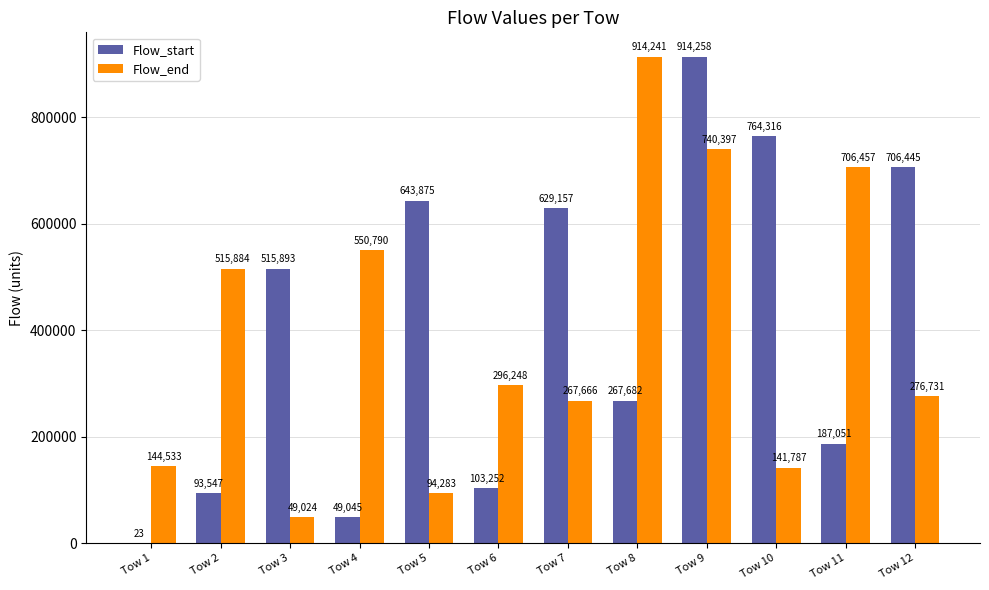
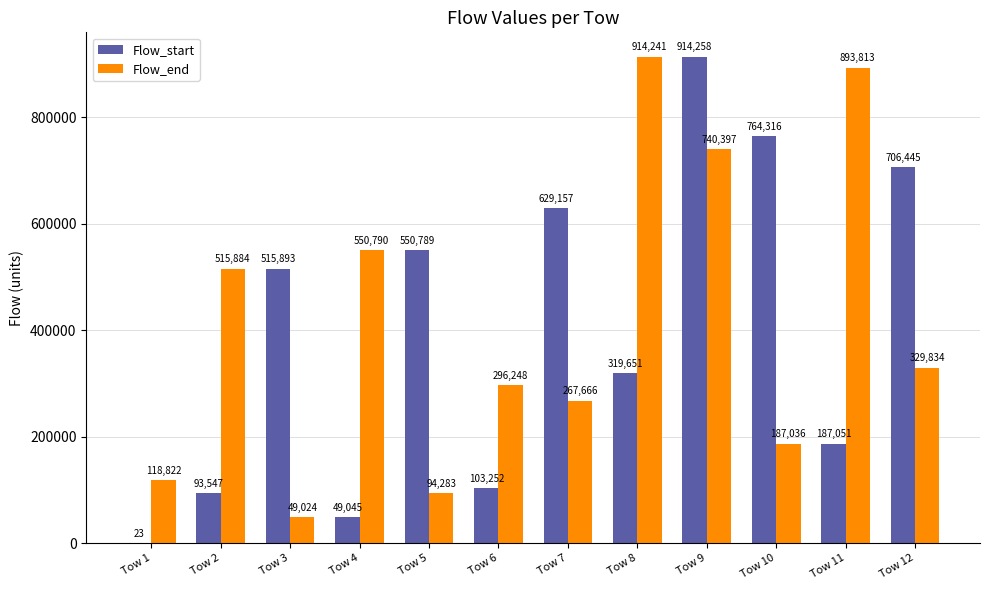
  {
    "Flow_start": {
      "Tow 1": "23",
      "Tow 2": "93,547",
      "Tow 3": "515,893",
      "Tow 4": "49,045",
-     "Tow 5": "643,875",
+     "Tow 5": "550,789",
      "Tow 6": "103,252",
      "Tow 7": "629,157",
-     "Tow 8": "267,682",
+     "Tow 8": "319,651",
      "Tow 9": "914,258",
      "Tow 10": "764,316",
      "Tow 11": "187,051",
      "Tow 12": "706,445"
    },
    "Flow_end": {
-     "Tow 1": "144,533",
+     "Tow 1": "118,822",
      "Tow 2": "515,884",
      "Tow 3": "49,024",
      "Tow 4": "550,790",
      "Tow 5": "94,283",
      "Tow 6": "296,248",
      "Tow 7": "267,666",
      "Tow 8": "914,241",
      "Tow 9": "740,397",
-     "Tow 10": "141,787",
-     "Tow 11": "706,457",
-     "Tow 12": "276,731"
+     "Tow 10": "187,036",
+     "Tow 11": "893,813",
+     "Tow 12": "329,834"
    }
  }
